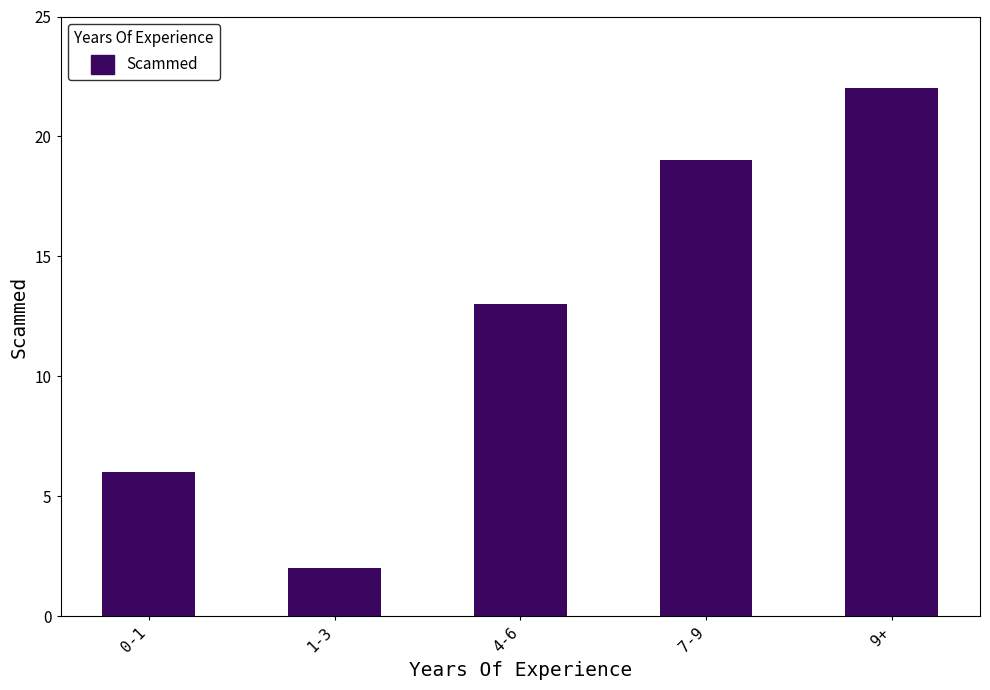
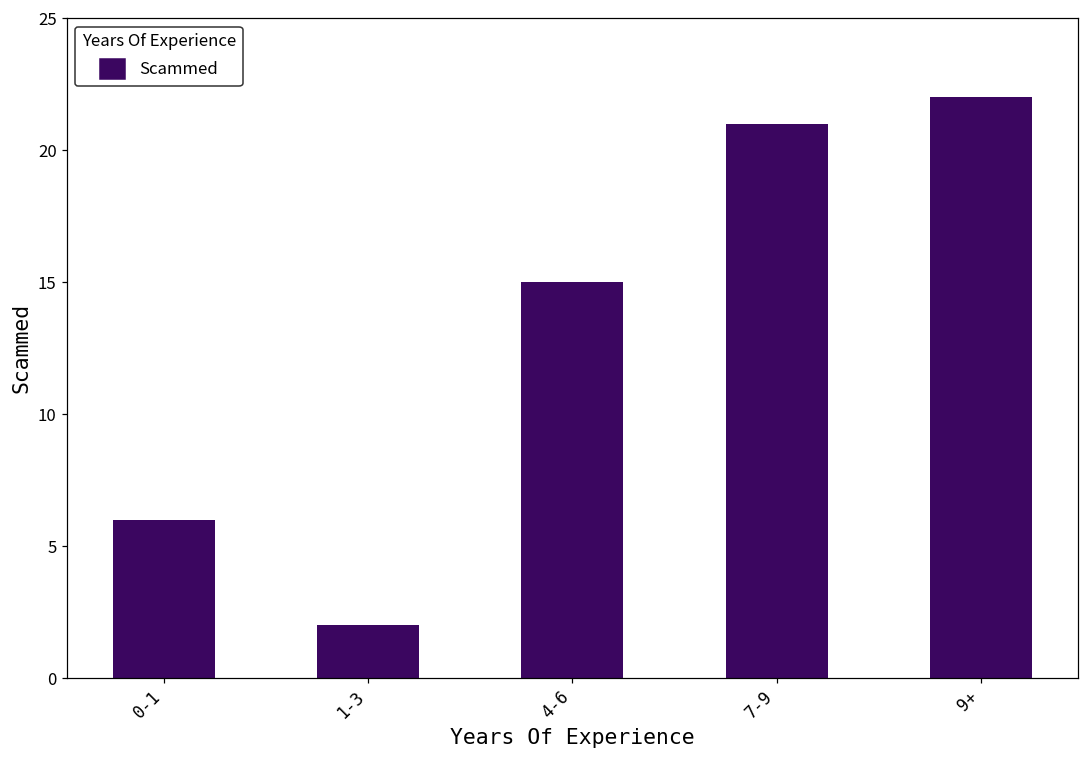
  {
    "0-1": 6,
    "1-3": 2,
-   "4-6": 13,
-   "7-9": 19,
+   "4-6": 15,
+   "7-9": 21,
    "9+": 22
  }
